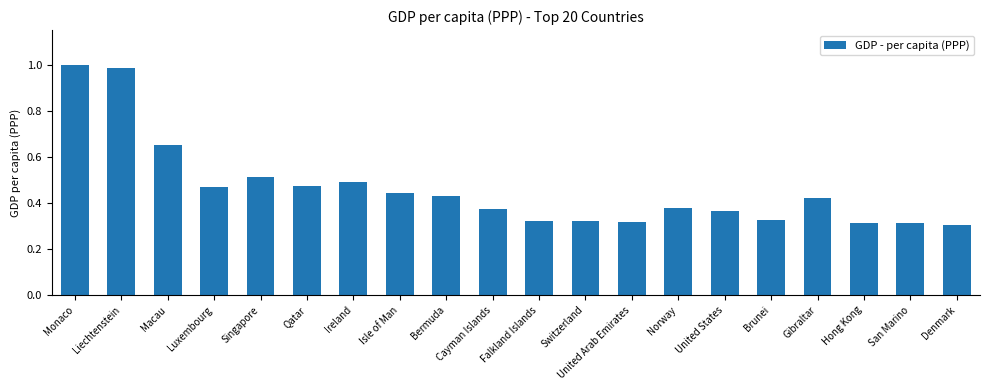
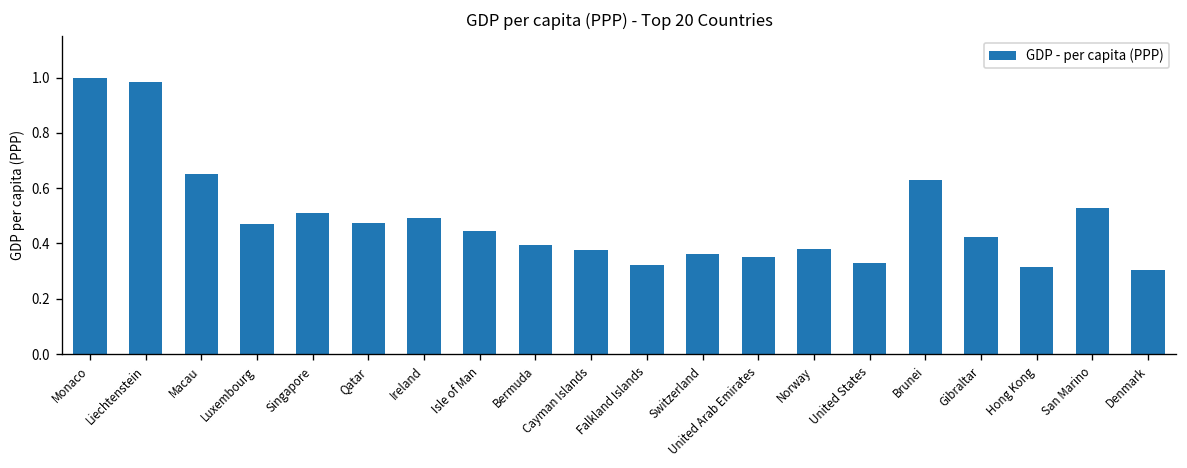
  {
    "Monaco": 1.00,
    "Liechtenstein": 0.98,
    "Macau": 0.65,
    "Luxembourg": 0.47,
    "Singapore": 0.51,
    "Qatar": 0.47,
    "Ireland": 0.49,
    "Isle of Man": 0.44,
-   "Bermuda": 0.43,
+   "Bermuda": 0.39,
    "Cayman Islands": 0.38,
    "Falkland Islands": 0.32,
-   "Switzerland": 0.32,
-   "United Arab Emirates": 0.32,
+   "Switzerland": 0.36,
+   "United Arab Emirates": 0.35,
    "Norway": 0.38,
-   "United States": 0.37,
-   "Brunei": 0.33,
+   "United States": 0.33,
+   "Brunei": 0.63,
    "Gibraltar": 0.42,
    "Hong Kong": 0.31,
-   "San Marino": 0.31,
+   "San Marino": 0.53,
    "Denmark": 0.30
  }
